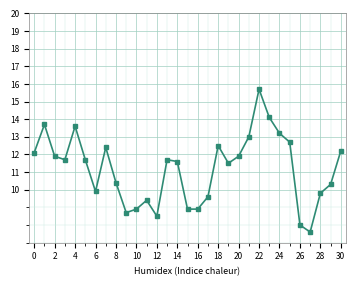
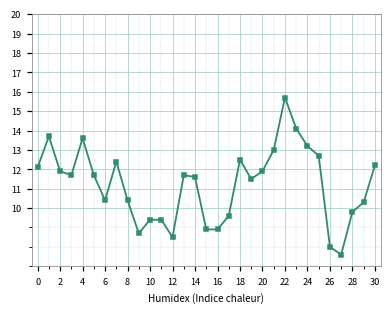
  {
    "0": 12.1,
    "2": 11.9,
    "4": 13.6,
-   "6": 9.9,
+   "6": 10.4,
    "8": 10.4,
-   "10": 8.9,
+   "10": 9.4,
    "12": 8.5,
    "14": 11.6,
    "16": 8.9,
    "18": 12.5,
    "20": 11.9,
    "22": 15.7,
    "24": 13.2,
    "26": 8.0,
    "28": 9.8,
    "30": 12.2
  }
